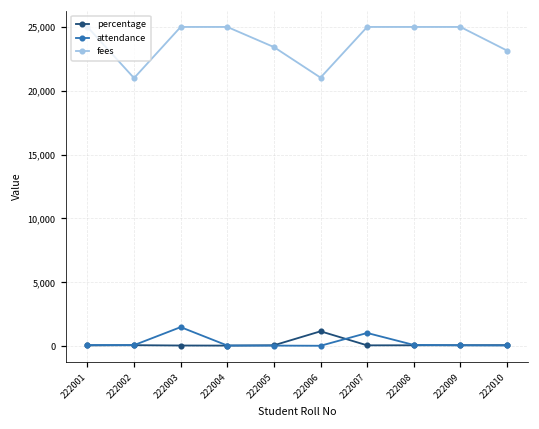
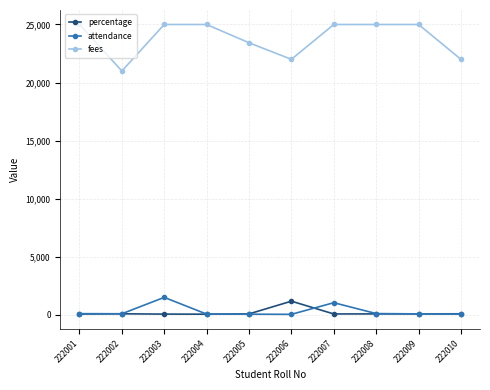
  {
    "percentage": {
      "222003": "100",
      "222006": "1,200",
      "222007": "100"
    },
    "attendance": {
      "222003": "1,500",
      "222006": "0",
      "222007": "1,000"
    },
    "fees": {
      "222002": "21,000",
      "222003": "25,000",
      "222004": "25,000",
      "222005": "23,400",
-     "222006": "21,000",
+     "222006": "22,000",
      "222007": "25,000",
      "222008": "25,000",
      "222009": "25,000",
-     "222010": "23,200"
+     "222010": "22,000"
    }
  }
